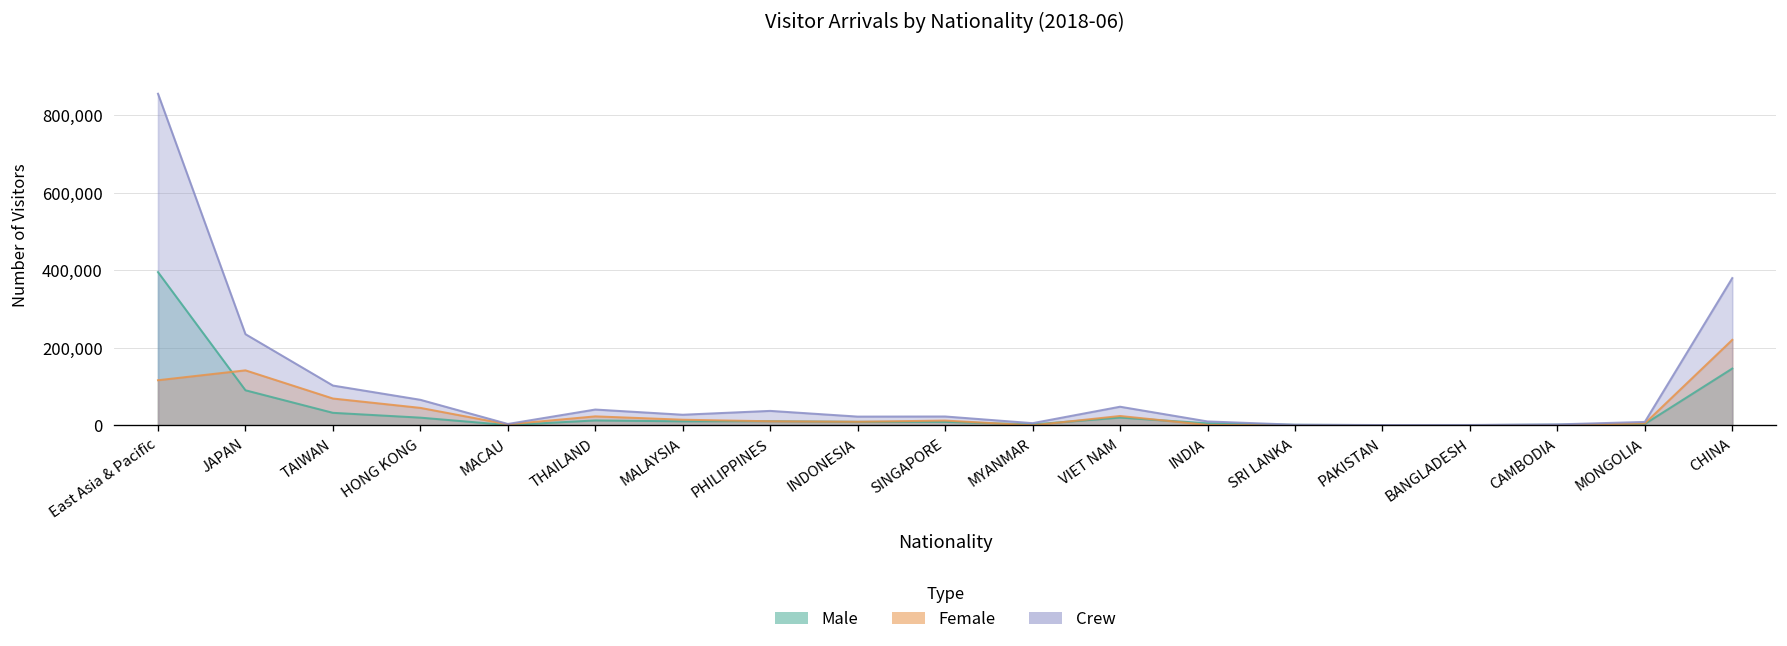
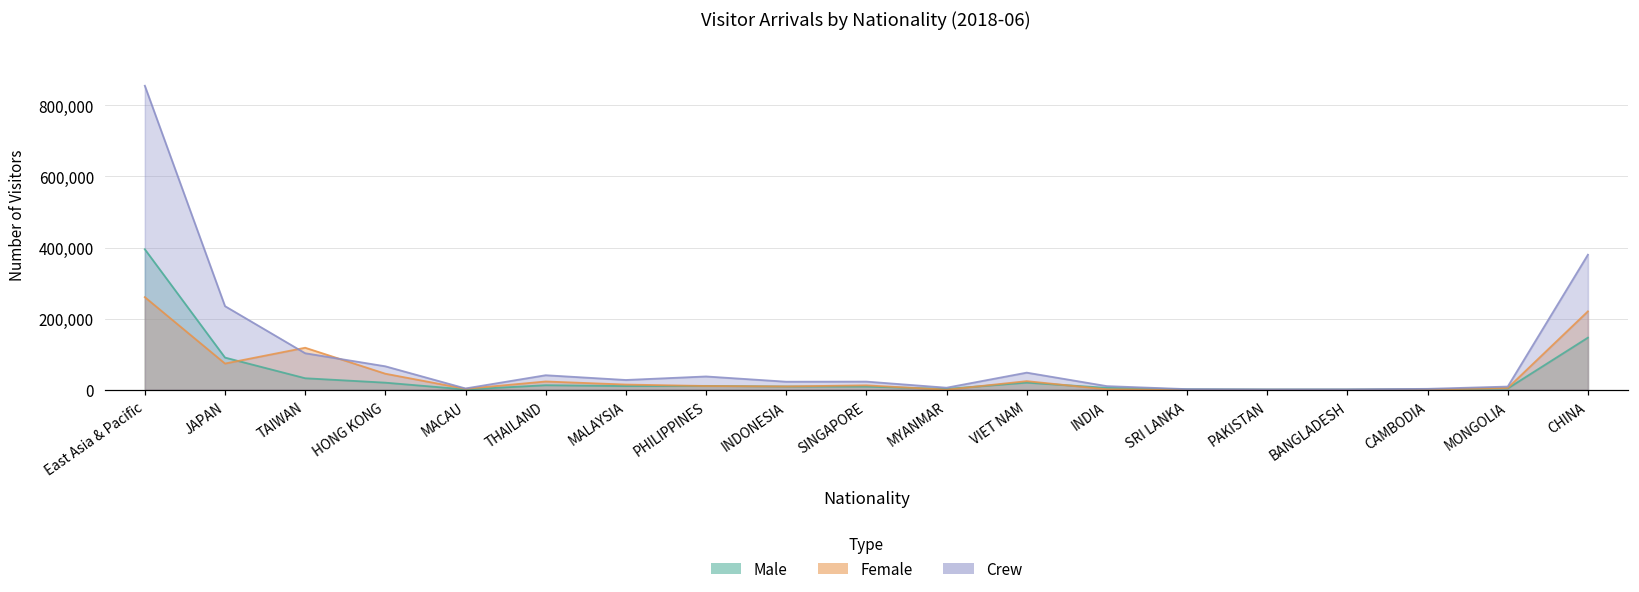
  {
    "Female": {
-     "East Asia & Pacific": "120,000",
-     "JAPAN": "140,000",
-     "TAIWAN": "70,000",
+     "East Asia & Pacific": "260,000",
+     "JAPAN": "70,000",
+     "TAIWAN": "120,000",
      "HONG KONG": "50,000",
      "THAILAND": "20,000",
      "CHINA": "220,000"
    }
  }
